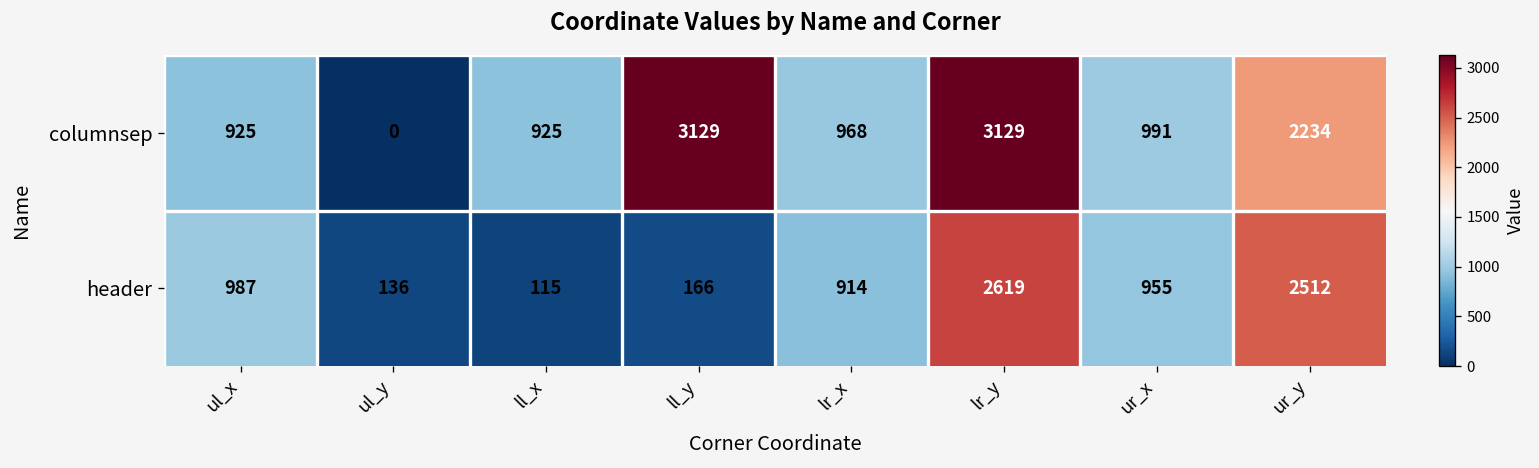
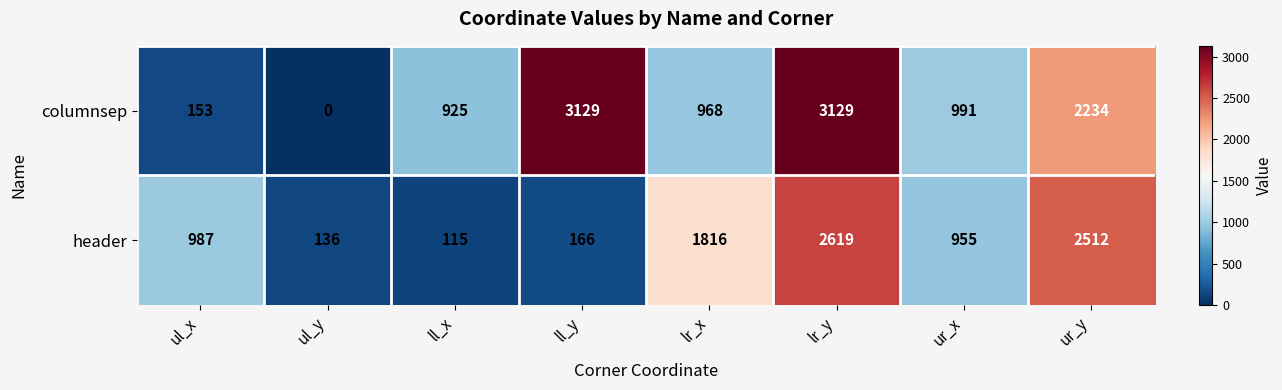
  {
    "columnsep": {
-     "ul_x": 925,
+     "ul_x": 153,
      "ul_y": 0,
      "ll_x": 925,
      "ll_y": 3129,
      "lr_x": 968,
      "lr_y": 3129,
      "ur_x": 991,
      "ur_y": 2234
    },
    "header": {
      "ul_x": 987,
      "ul_y": 136,
      "ll_x": 115,
      "ll_y": 166,
-     "lr_x": 914,
+     "lr_x": 1816,
      "lr_y": 2619,
      "ur_x": 955,
      "ur_y": 2512
    }
  }
